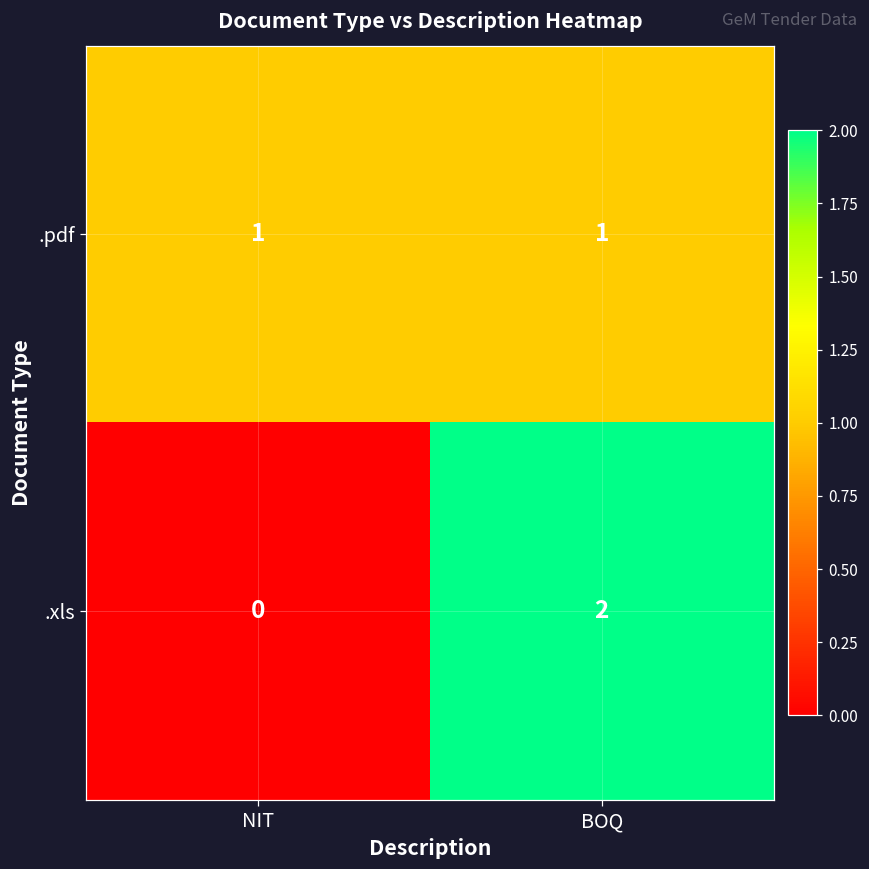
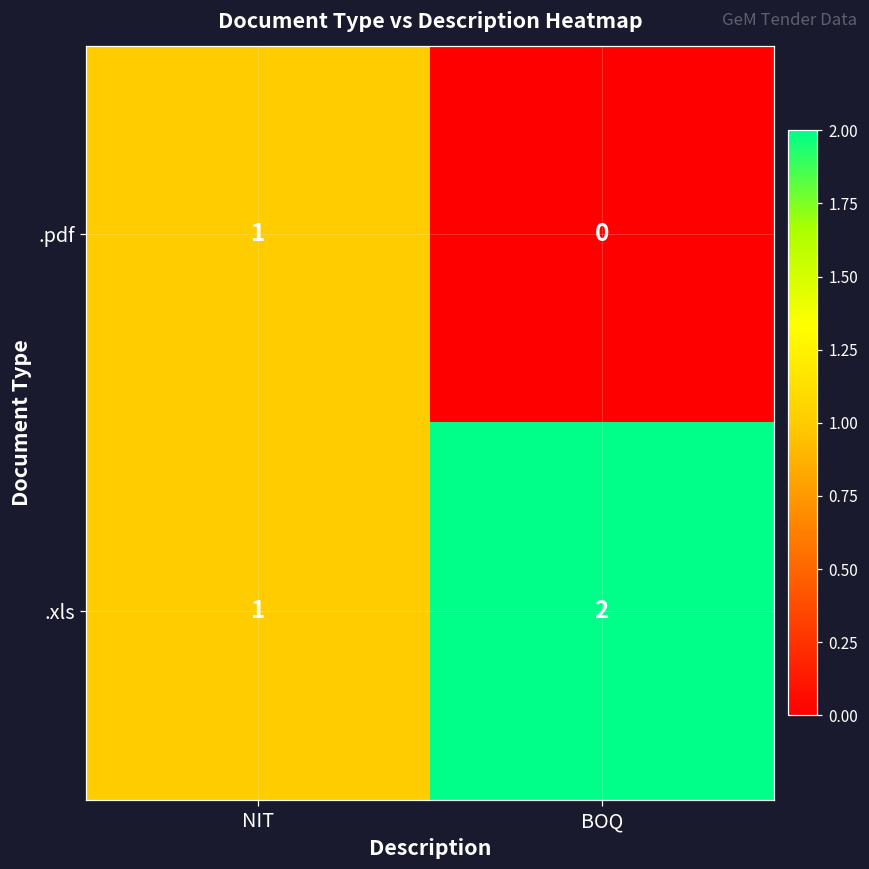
  {
    ".pdf": {
      "NIT": 1,
-     "BOQ": 1
+     "BOQ": 0
    },
    ".xls": {
-     "NIT": 0,
+     "NIT": 1,
      "BOQ": 2
    }
  }
